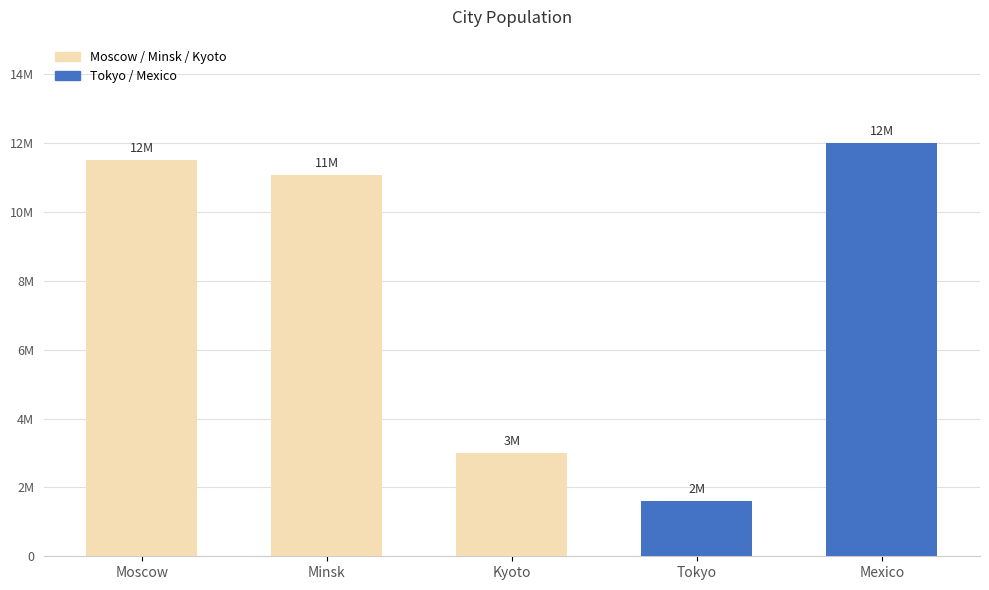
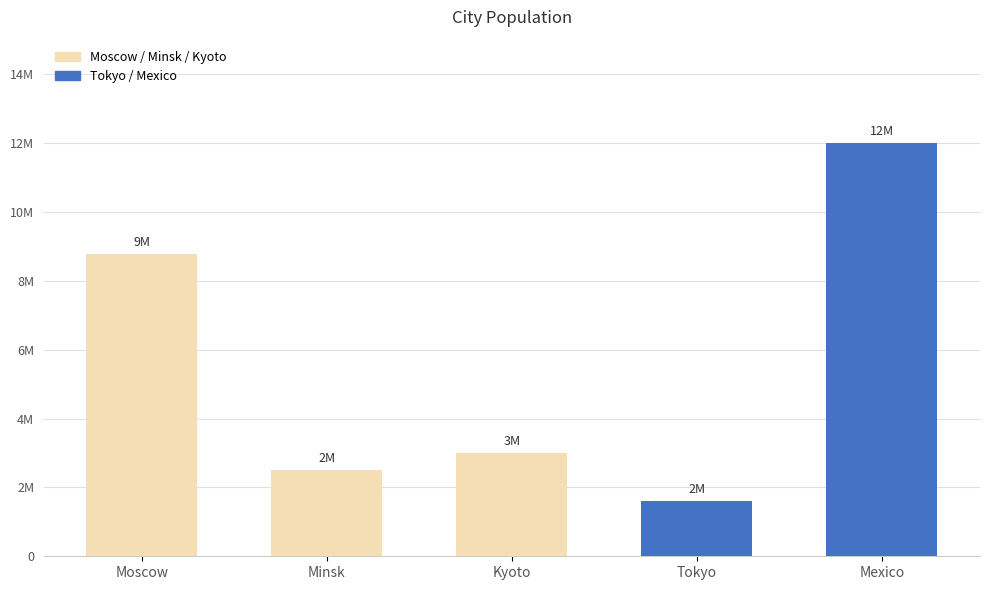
  {
-   "Moscow": "12M",
-   "Minsk": "11M",
+   "Moscow": "9M",
+   "Minsk": "2M",
    "Kyoto": "3M",
    "Tokyo": "2M",
    "Mexico": "12M"
  }
